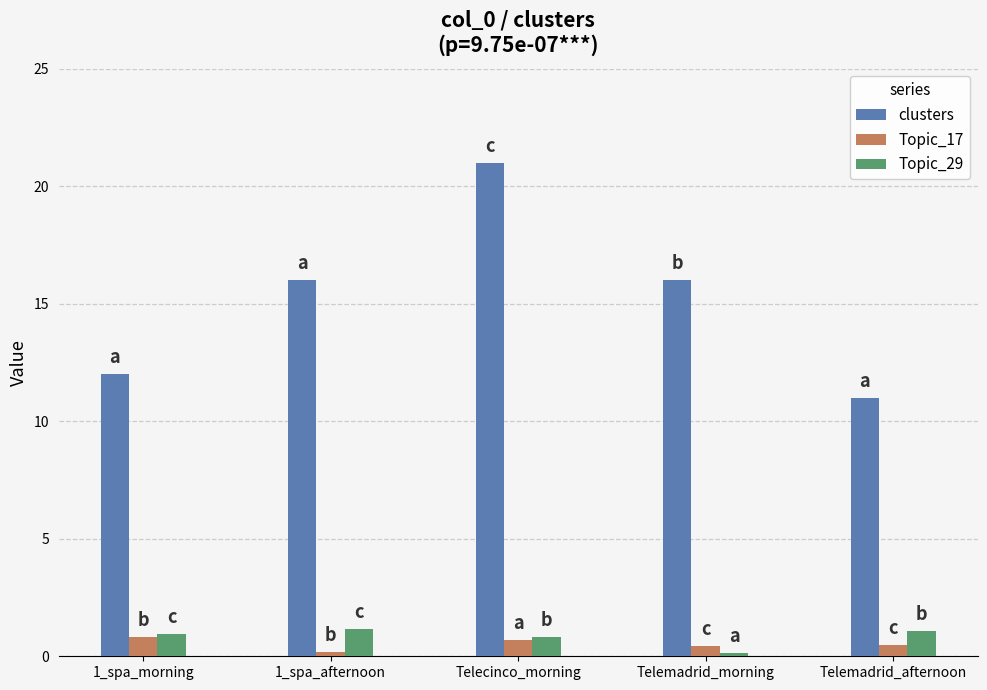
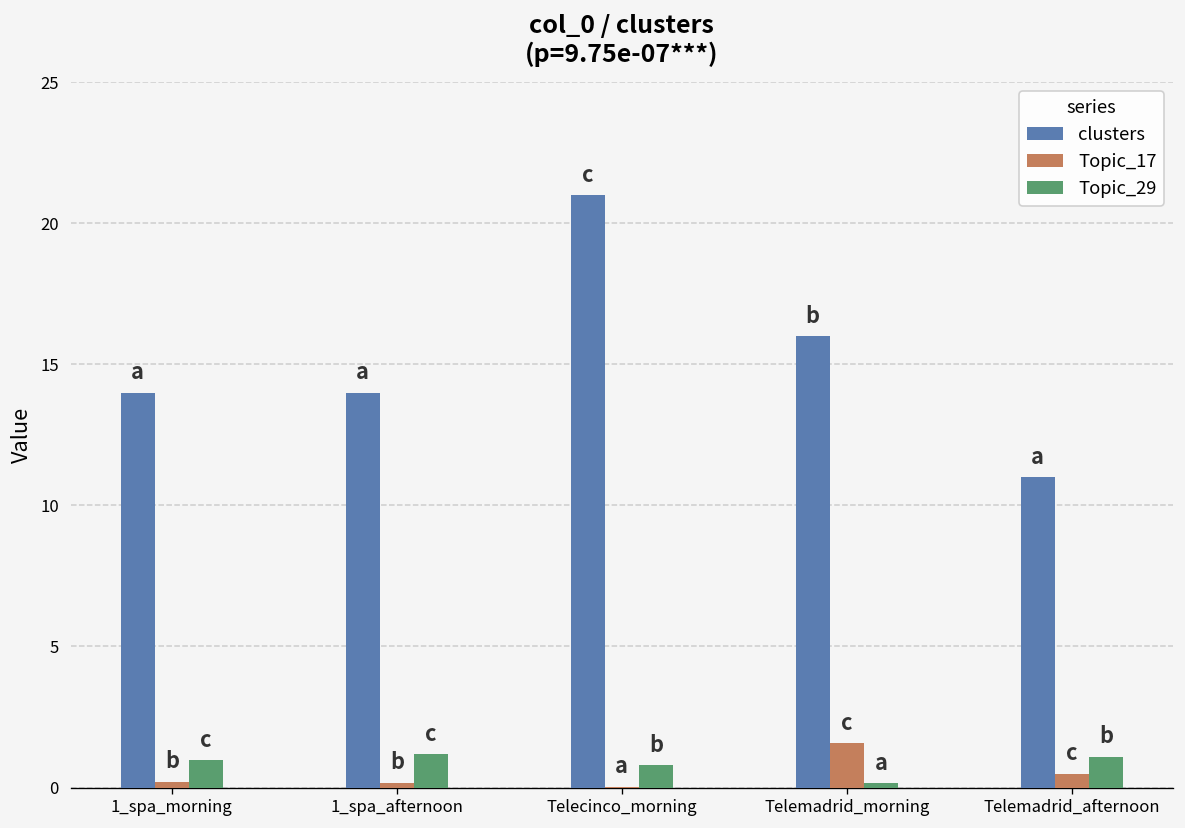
  {
    "clusters": {
-     "1_spa_morning": 12,
-     "1_spa_afternoon": 16,
+     "1_spa_morning": 14,
+     "1_spa_afternoon": 14,
      "Telecinco_morning": 21,
      "Telemadrid_morning": 16,
      "Telemadrid_afternoon": 11
    },
    "Topic_17": {
-     "1_spa_morning": 0.8,
+     "1_spa_morning": 0.2,
      "1_spa_afternoon": 0.2,
-     "Telecinco_morning": 0.7,
-     "Telemadrid_morning": 0.4,
+     "Telecinco_morning": 0.0,
+     "Telemadrid_morning": 1.6,
      "Telemadrid_afternoon": 0.5
    },
    "Topic_29": {
      "1_spa_morning": 1.0,
      "1_spa_afternoon": 1.2,
      "Telecinco_morning": 0.8,
      "Telemadrid_morning": 0.1,
      "Telemadrid_afternoon": 1.1
    }
  }
